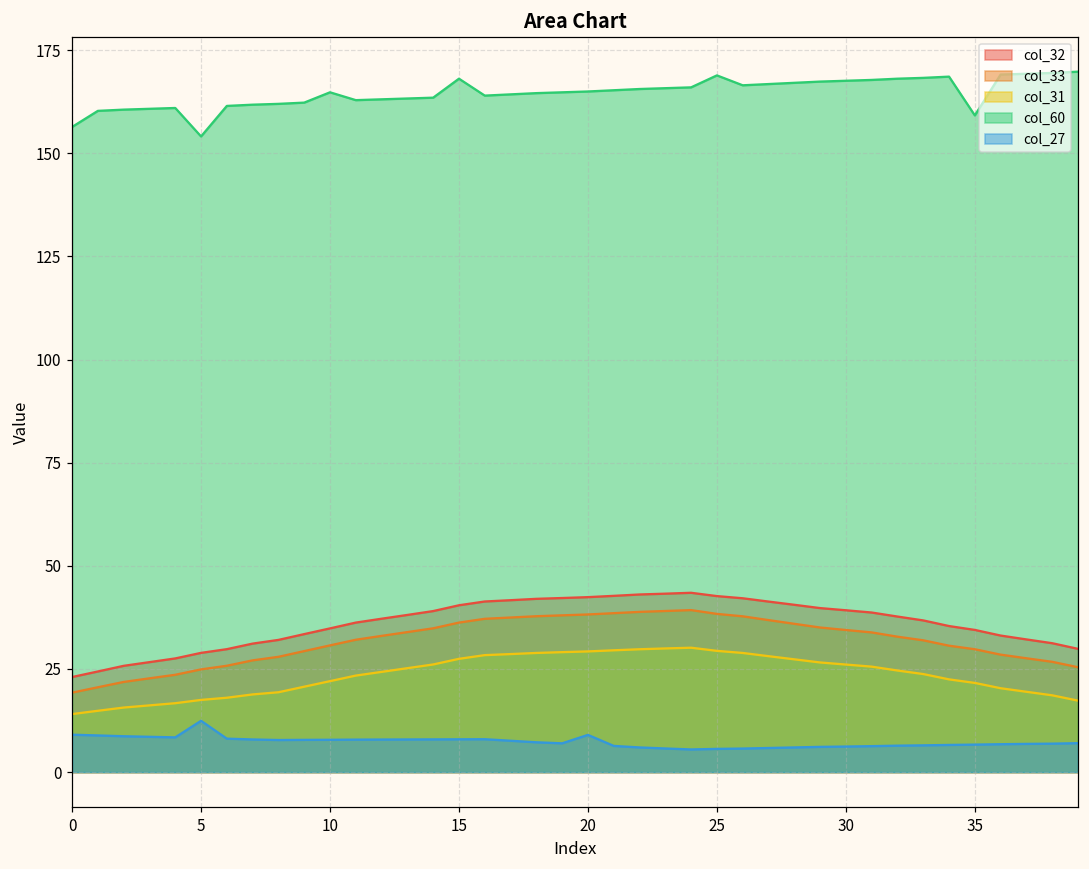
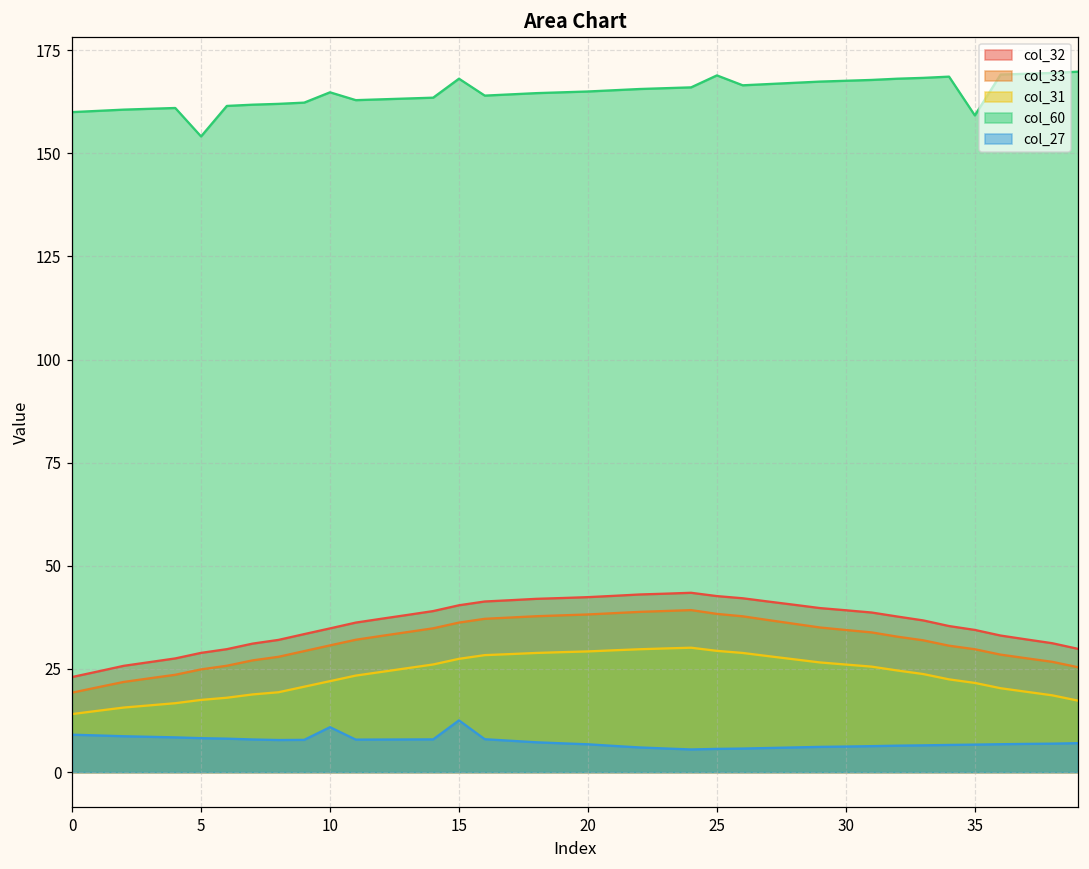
  {
    "col_60": {
-     "0": 156,
+     "0": 160,
      "5": 154,
      "10": 165,
      "15": 168,
      "20": 165,
      "25": 169,
      "30": 168,
      "35": 159
    },
    "col_27": {
      "0": 9,
-     "5": 12,
-     "10": 8,
-     "15": 8,
-     "20": 9,
+     "5": 8,
+     "10": 11,
+     "15": 13,
+     "20": 7,
      "25": 6,
      "30": 6,
      "35": 7
    }
  }
